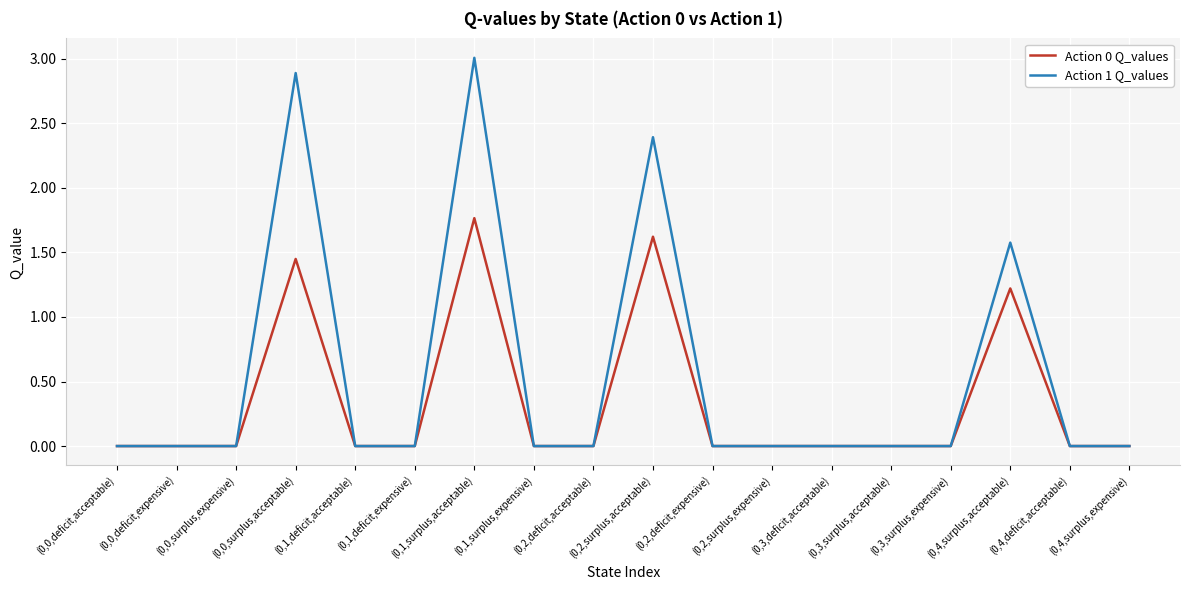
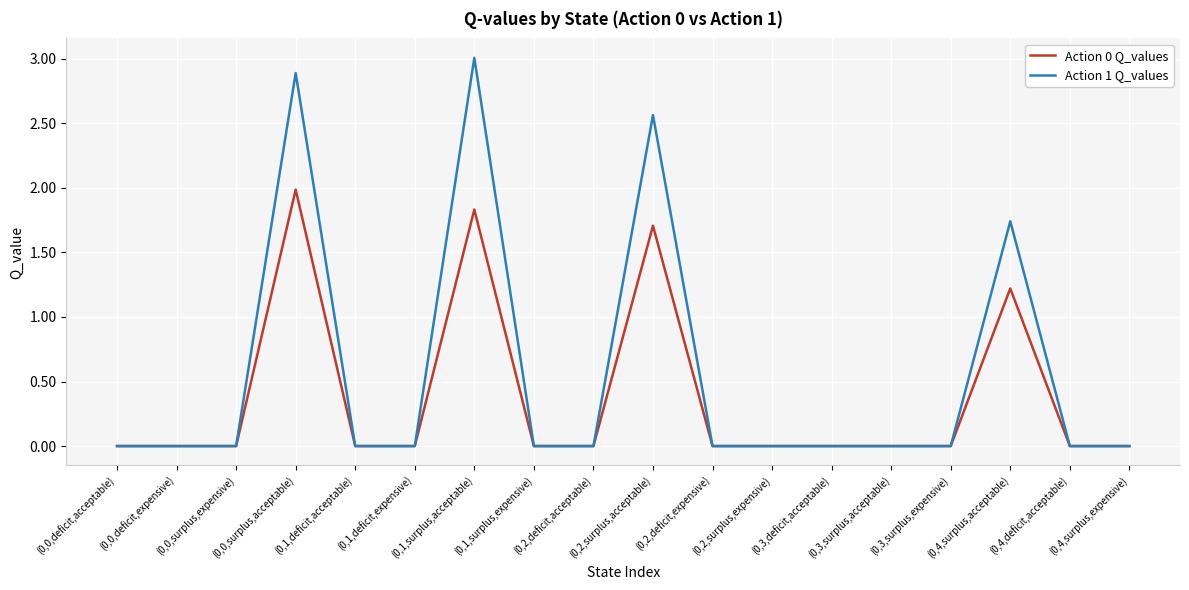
  {
    "Action 0 Q_values": {
-     "(0,0,surplus,acceptable)": 1.45,
-     "(0,1,surplus,acceptable)": 1.77,
-     "(0,2,surplus,acceptable)": 1.62,
+     "(0,0,surplus,acceptable)": 1.99,
+     "(0,1,surplus,acceptable)": 1.83,
+     "(0,2,surplus,acceptable)": 1.71,
      "(0,4,surplus,acceptable)": 1.22
    },
    "Action 1 Q_values": {
      "(0,0,surplus,acceptable)": 2.89,
      "(0,1,surplus,acceptable)": 3.01,
-     "(0,2,surplus,acceptable)": 2.39,
-     "(0,4,surplus,acceptable)": 1.58
+     "(0,2,surplus,acceptable)": 2.56,
+     "(0,4,surplus,acceptable)": 1.74
    }
  }
